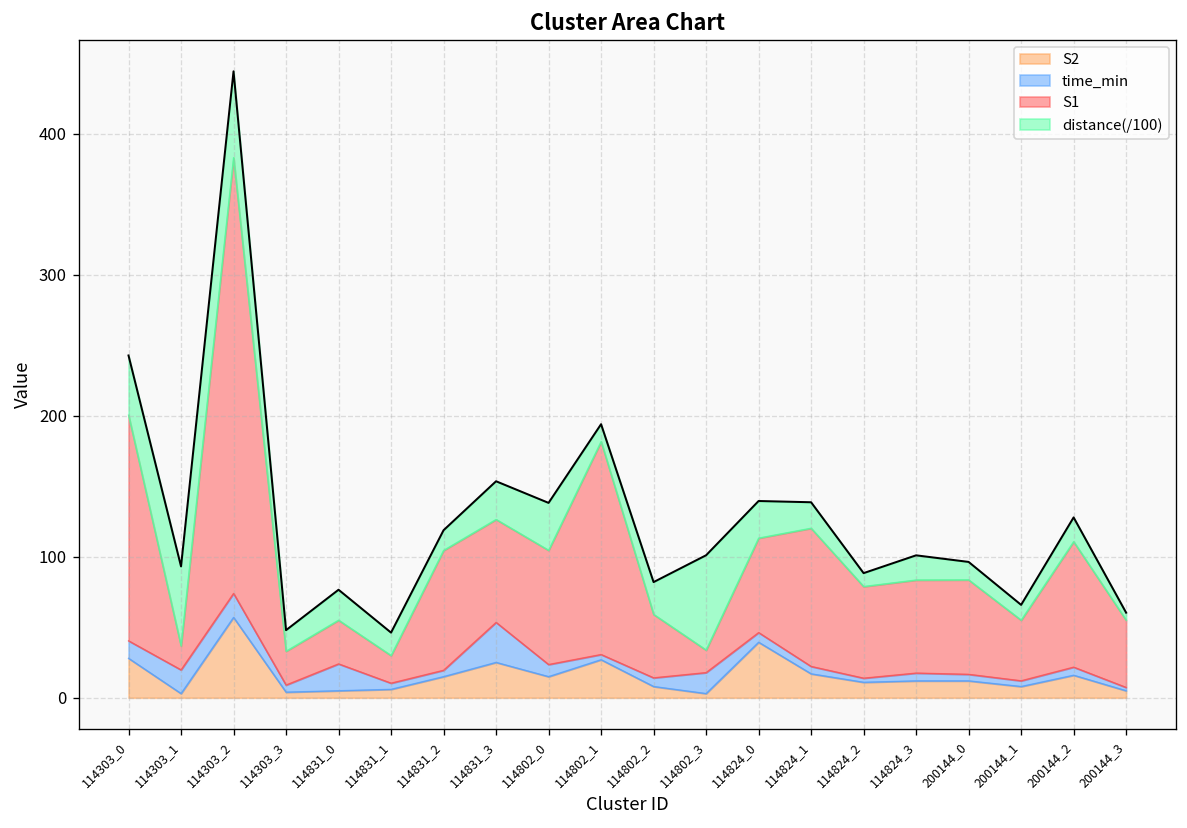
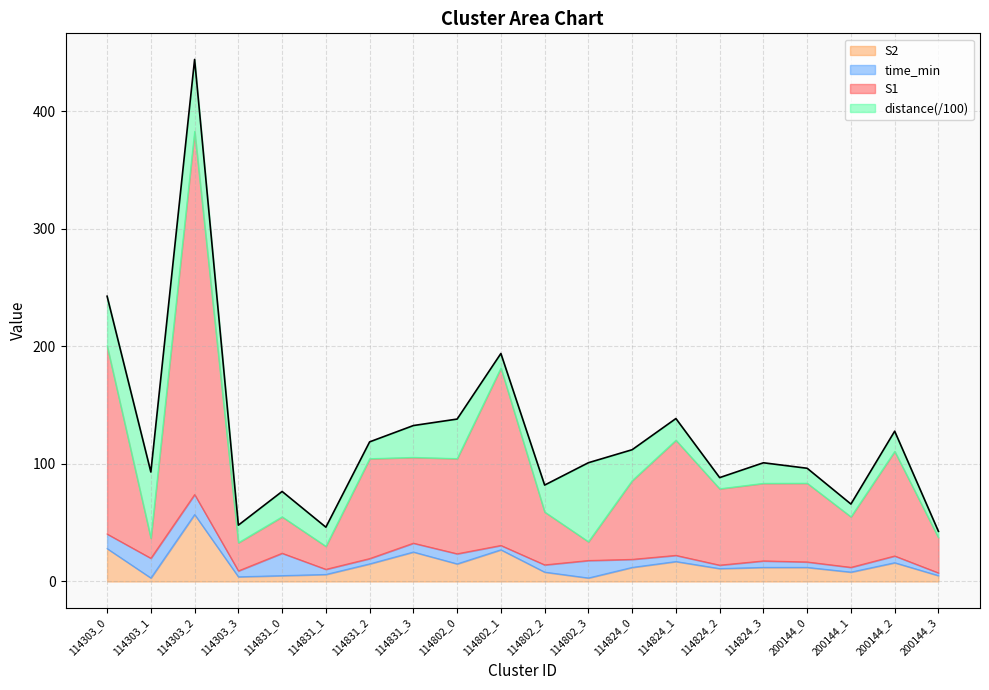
  {
    "S2": {
      "114303_0": 28,
      "114303_1": 3,
      "114303_2": 57,
      "114303_3": 4,
      "114831_0": 5,
      "114831_1": 6,
      "114831_2": 15,
      "114831_3": 25,
      "114802_0": 15,
      "114802_1": 27,
      "114802_2": 8,
      "114802_3": 3,
-     "114824_0": 39,
+     "114824_0": 12,
      "114824_1": 17,
      "114824_2": 11,
      "114824_3": 12,
      "200144_0": 12,
      "200144_1": 8,
      "200144_2": 16,
      "200144_3": 5
    },
    "time_min": {
      "114303_0": 12,
      "114303_1": 17,
      "114303_2": 17,
      "114303_3": 5,
      "114831_0": 19,
      "114831_1": 4,
      "114831_2": 5,
-     "114831_3": 28,
+     "114831_3": 8,
      "114802_0": 9,
      "114802_1": 4,
      "114802_2": 6,
      "114802_3": 15,
      "114824_0": 7,
      "114824_1": 5,
      "114824_2": 3,
      "114824_3": 6,
      "200144_0": 5,
      "200144_1": 4,
      "200144_2": 6,
      "200144_3": 2
    },
    "S1": {
      "114303_0": 160,
      "114303_1": 17,
      "114303_2": 309,
      "114303_3": 24,
      "114831_0": 31,
      "114831_1": 20,
      "114831_2": 85,
      "114831_3": 73,
      "114802_0": 81,
      "114802_1": 151,
      "114802_2": 45,
      "114802_3": 16,
      "114824_0": 67,
      "114824_1": 98,
      "114824_2": 65,
      "114824_3": 66,
      "200144_0": 67,
      "200144_1": 43,
      "200144_2": 89,
-     "200144_3": 48
+     "200144_3": 30
    },
    "distance(/100)": {
      "114303_0": 42,
      "114303_1": 56,
      "114303_2": 61,
      "114303_3": 15,
      "114831_0": 22,
      "114831_1": 16,
      "114831_2": 14,
      "114831_3": 27,
      "114802_0": 34,
      "114802_1": 12,
      "114802_2": 23,
      "114802_3": 67,
      "114824_0": 26,
      "114824_1": 18,
      "114824_2": 9,
      "114824_3": 17,
      "200144_0": 13,
      "200144_1": 11,
      "200144_2": 17,
      "200144_3": 5
    }
  }
